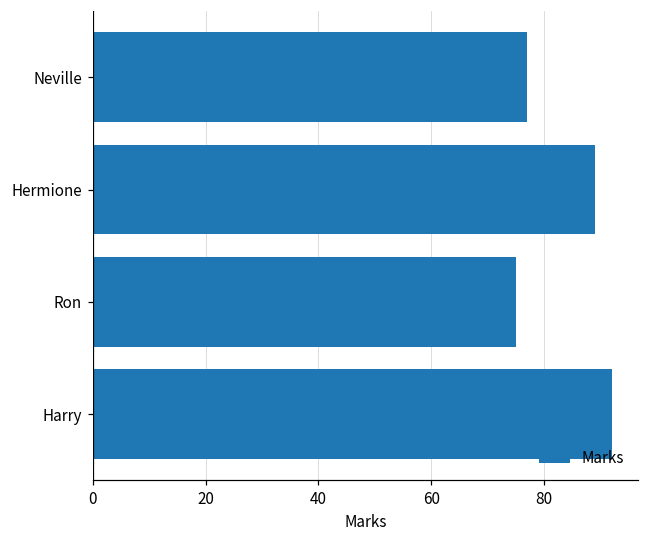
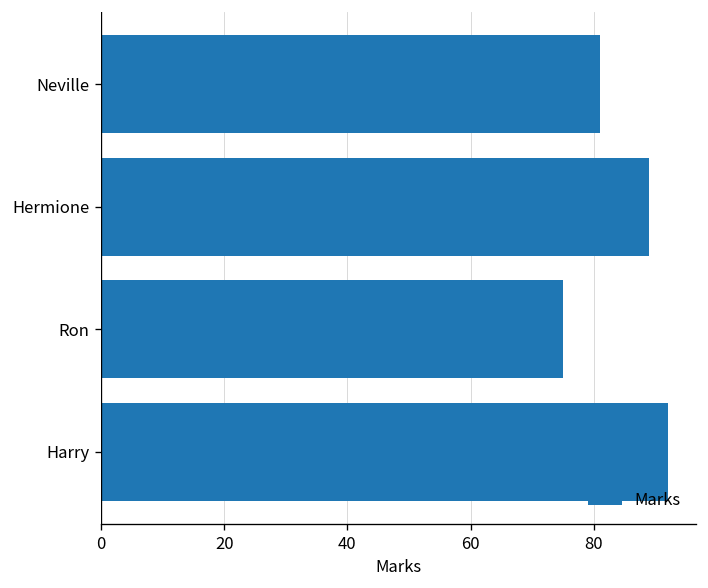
  {
-   "Neville": 77,
+   "Neville": 81,
    "Hermione": 89,
    "Ron": 75,
    "Harry": 92
  }
